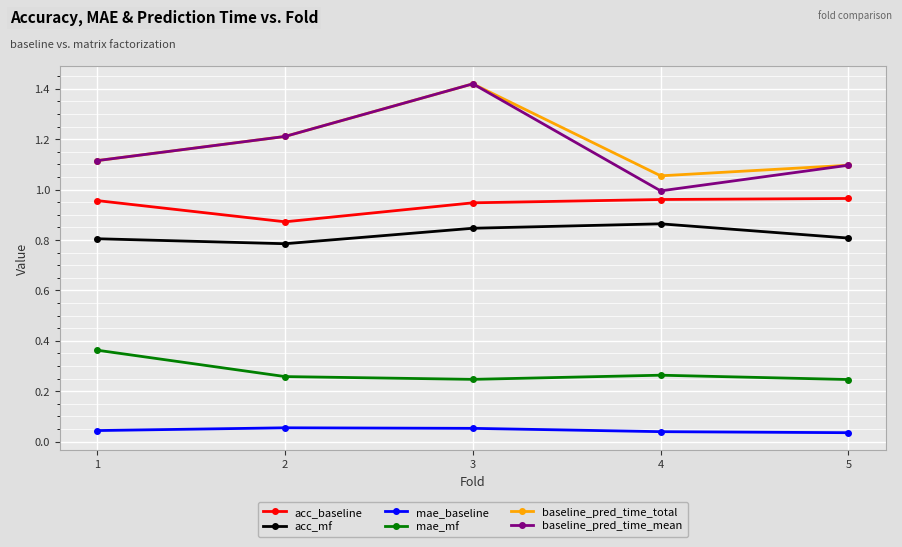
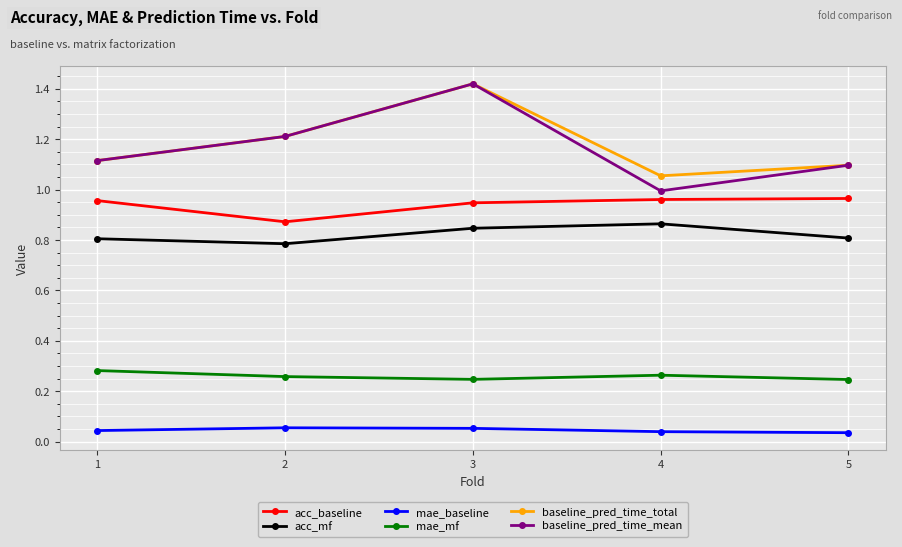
  {
    "acc_baseline": {
      "1": 0.96,
      "2": 0.87,
      "3": 0.95,
      "4": 0.96,
      "5": 0.96
    },
    "acc_mf": {
      "1": 0.80,
      "2": 0.79,
      "3": 0.85,
      "4": 0.86,
      "5": 0.81
    },
    "mae_baseline": {
      "1": 0.04,
      "2": 0.05,
      "3": 0.05,
      "4": 0.04,
      "5": 0.04
    },
    "mae_mf": {
-     "1": 0.36,
+     "1": 0.28,
      "2": 0.26,
      "3": 0.25,
      "4": 0.26,
      "5": 0.25
    },
    "baseline_pred_time_total": {
      "4": 1.05
    },
    "baseline_pred_time_mean": {
      "4": 0.99
    }
  }
